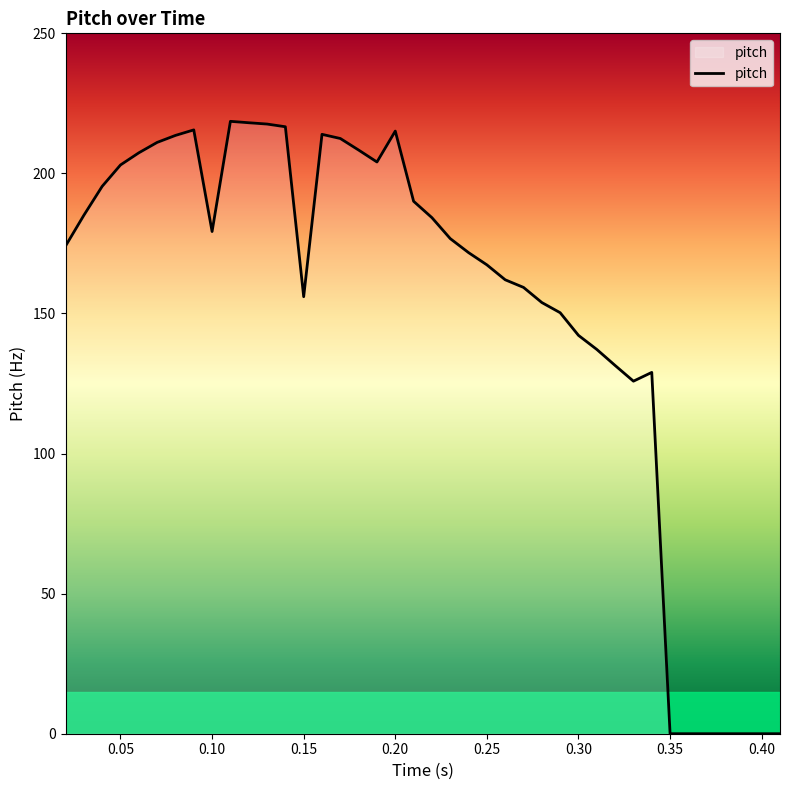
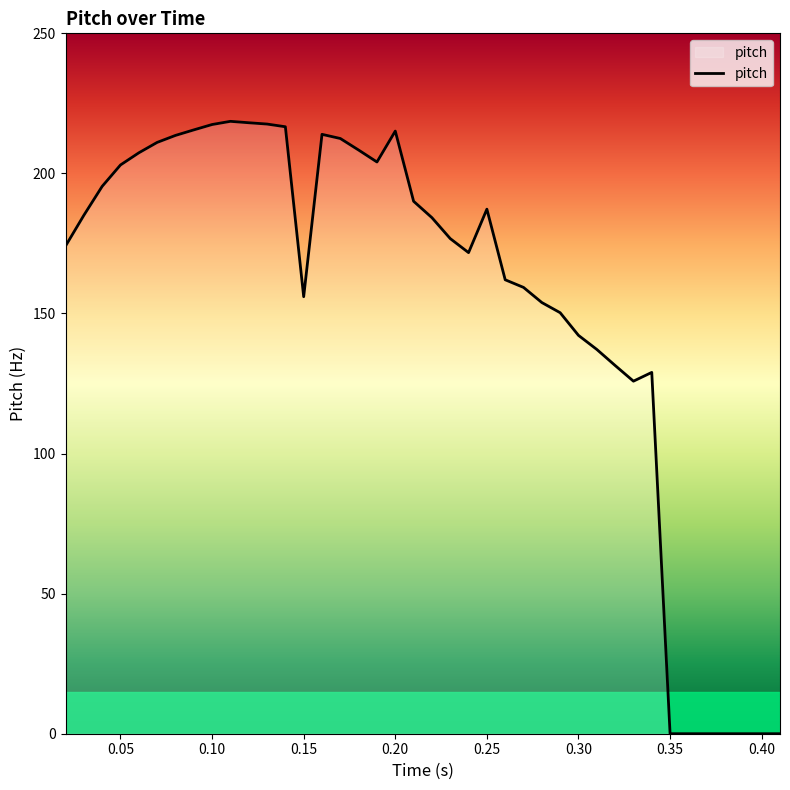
  {
    "0.05": 203,
-   "0.10": 179,
+   "0.10": 217,
    "0.15": 156,
    "0.20": 215,
-   "0.25": 167,
+   "0.25": 187,
    "0.30": 142
  }
